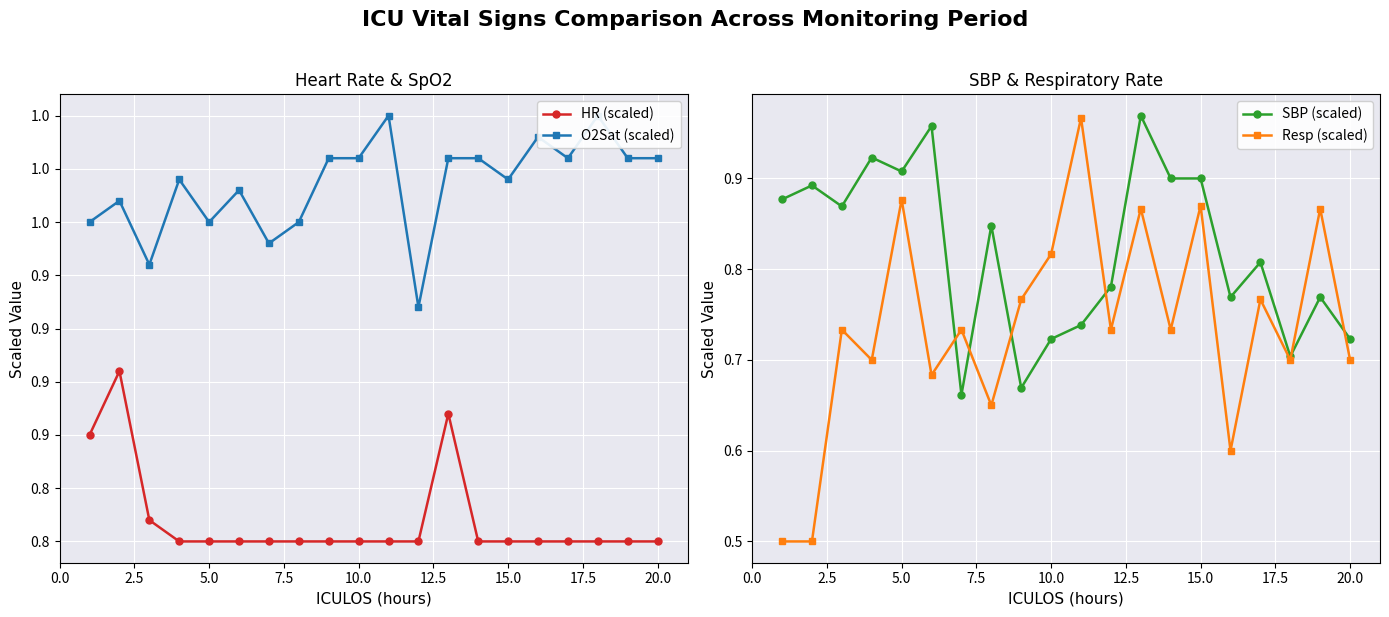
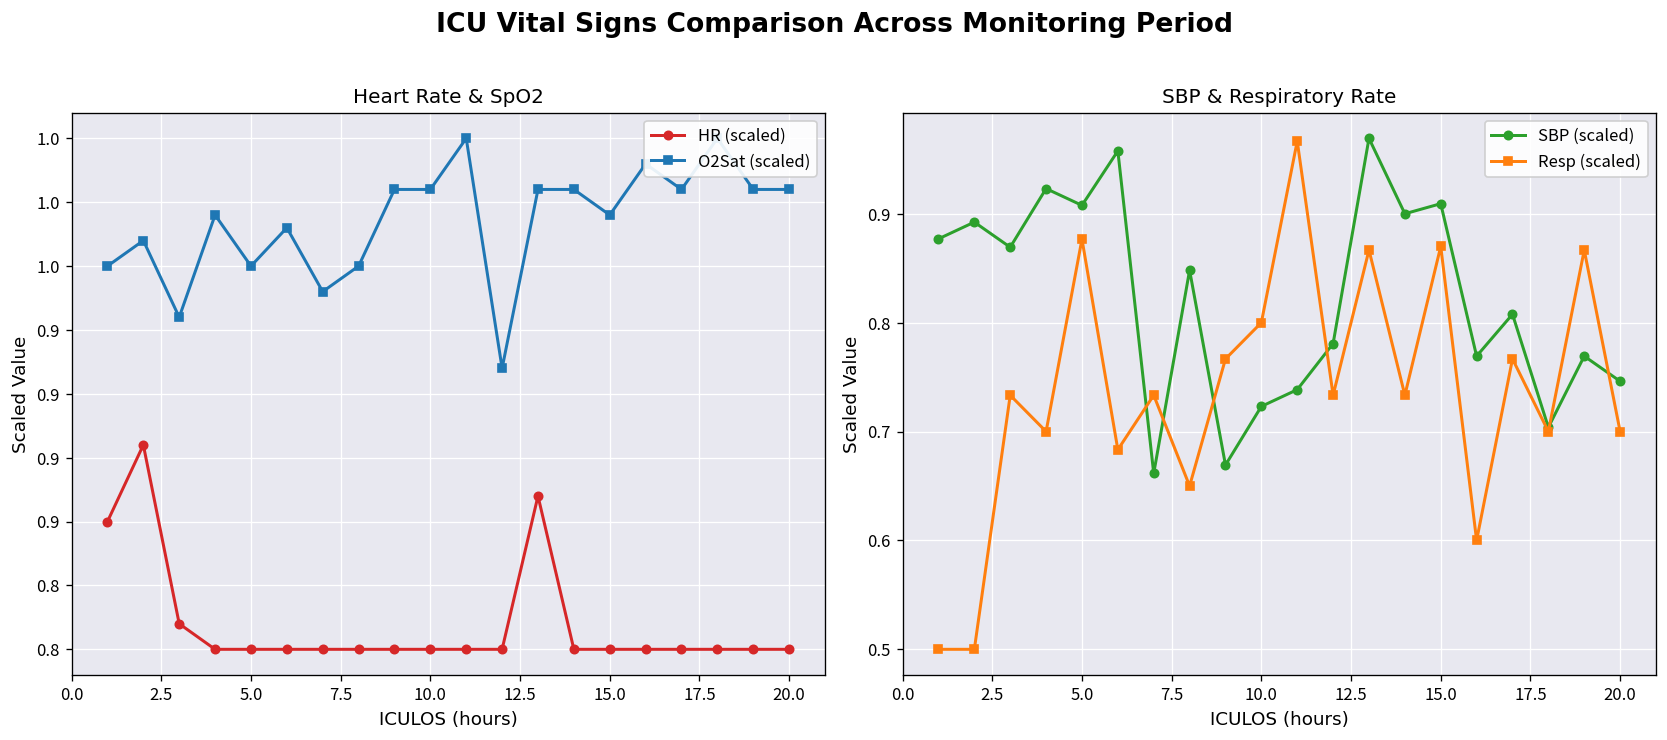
  {
    "SBP & Respiratory Rate": {
      "SBP (scaled)": {
        "5.0": 0.91,
        "10.0": 0.72,
-       "15.0": 0.90,
-       "20.0": 0.72
+       "15.0": 0.91,
+       "20.0": 0.75
      },
      "Resp (scaled)": {
        "5.0": 0.88,
-       "10.0": 0.82,
+       "10.0": 0.80,
        "15.0": 0.87,
        "20.0": 0.70
      }
    }
  }
